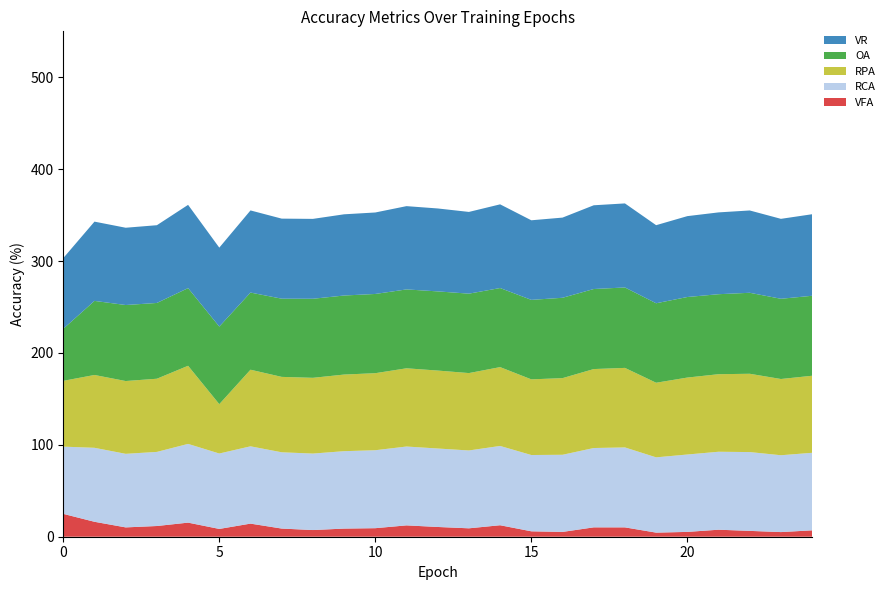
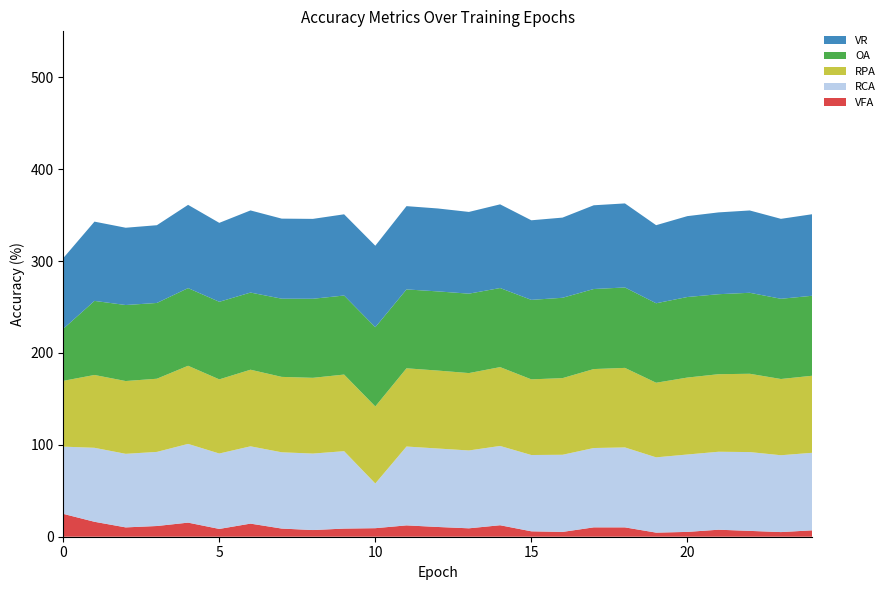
  {
    "VFA": {
      "0": 20,
      "5": 10,
      "10": 10,
      "15": 10,
      "20": 10
    },
    "RCA": {
      "0": 70,
      "5": 80,
-     "10": 80,
+     "10": 50,
      "15": 80,
      "20": 80
    },
    "RPA": {
      "0": 70,
-     "5": 50,
+     "5": 80,
      "10": 80,
      "15": 80,
      "20": 80
    },
    "OA": {
      "0": 60,
      "5": 80,
      "10": 90,
      "15": 90,
      "20": 90
    },
    "VR": {
      "0": 80,
      "5": 90,
      "10": 90,
      "15": 90,
      "20": 90
    }
  }
